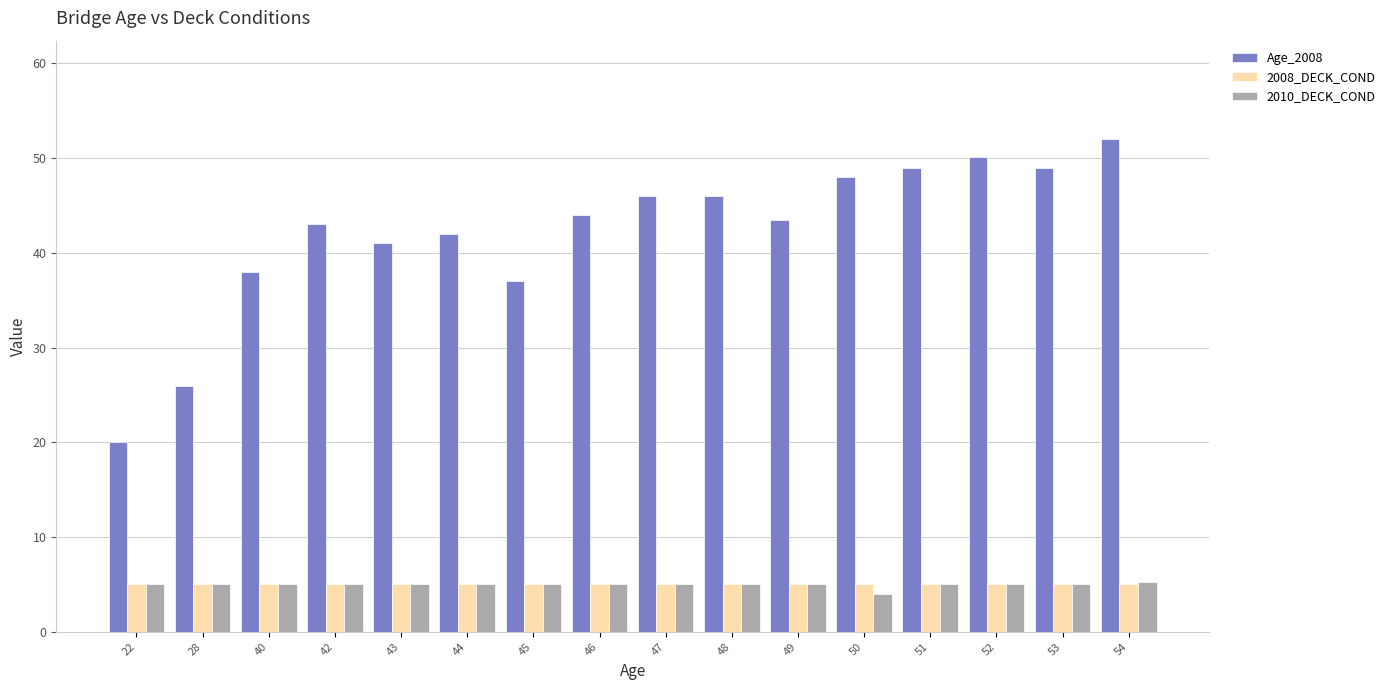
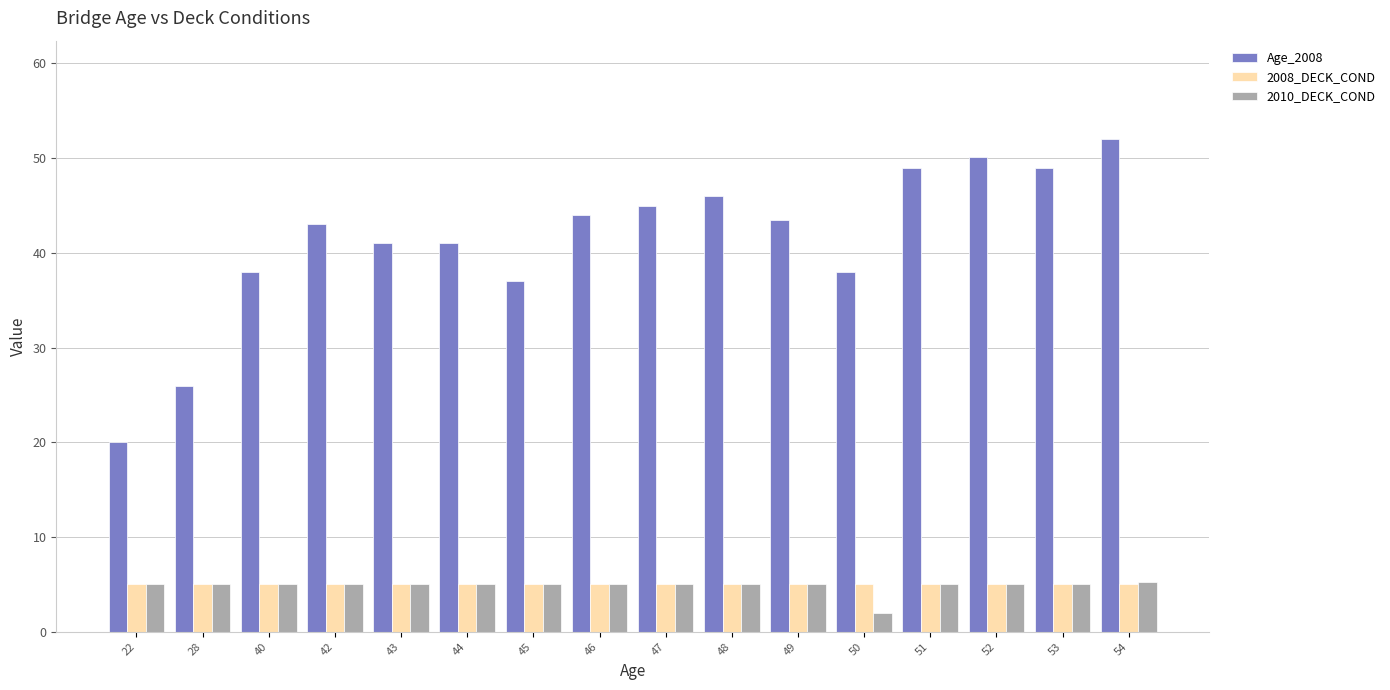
  {
    "Age_2008": {
      "22": 20,
      "28": 26,
      "40": 38,
      "42": 43,
      "43": 41,
-     "44": 42,
+     "44": 41,
      "45": 37,
      "46": 44,
-     "47": 46,
+     "47": 45,
      "48": 46,
      "49": 44,
-     "50": 48,
+     "50": 38,
      "51": 49,
      "52": 50,
      "53": 49,
      "54": 52
    },
    "2008_DECK_COND": {
      "22": 5,
      "28": 5,
      "40": 5,
      "42": 5,
      "43": 5,
      "44": 5,
      "45": 5,
      "46": 5,
      "47": 5,
      "48": 5,
      "49": 5,
      "50": 5,
      "51": 5,
      "52": 5,
      "53": 5,
      "54": 5
    },
    "2010_DECK_COND": {
      "22": 5,
      "28": 5,
      "40": 5,
      "42": 5,
      "43": 5,
      "44": 5,
      "45": 5,
      "46": 5,
      "47": 5,
      "48": 5,
      "49": 5,
-     "50": 4,
+     "50": 2,
      "51": 5,
      "52": 5,
      "53": 5,
      "54": 5
    }
  }
